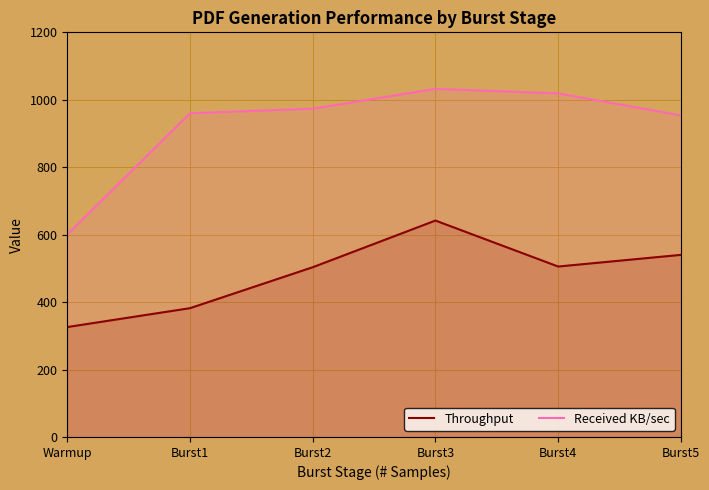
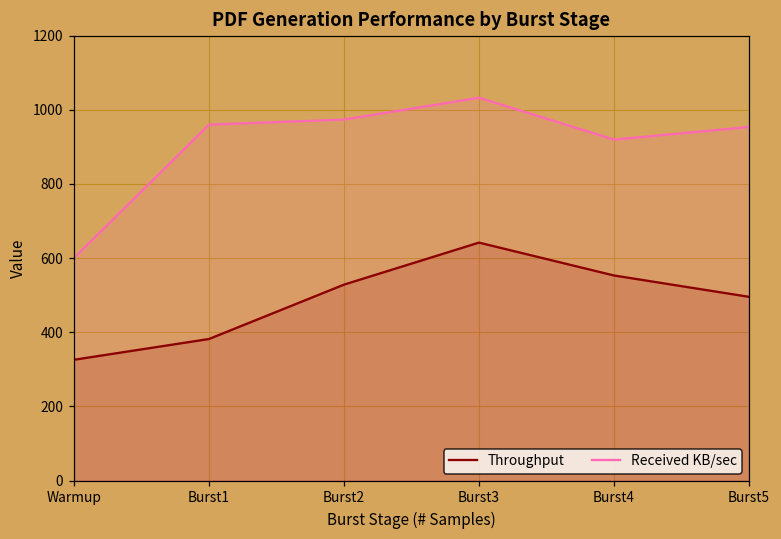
  {
    "Throughput": {
      "Warmup": 330,
      "Burst1": 380,
-     "Burst2": 500,
+     "Burst2": 530,
      "Burst3": 640,
-     "Burst4": 510,
-     "Burst5": 540
+     "Burst4": 550,
+     "Burst5": 500
    },
    "Received KB/sec": {
      "Warmup": 600,
      "Burst1": 960,
      "Burst2": 970,
      "Burst3": 1030,
-     "Burst4": 1020,
+     "Burst4": 920,
      "Burst5": 950
    }
  }
